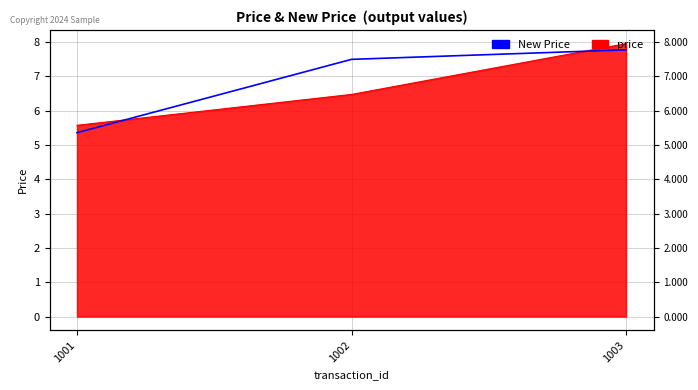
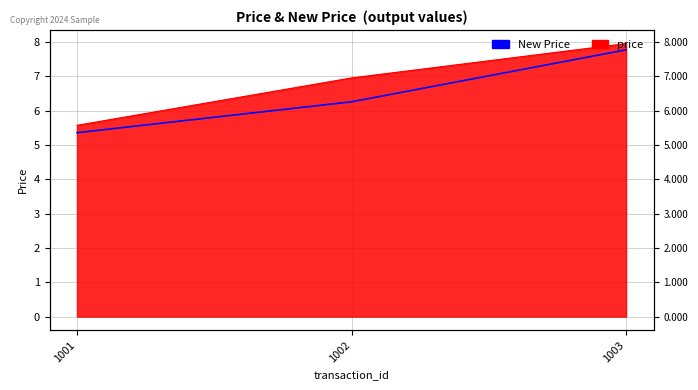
  {
    "price": {
      "1001": 5.6,
-     "1002": 6.5,
+     "1002": 7.0,
      "1003": 8.0
    },
    "New Price": {
      "1001": 5.4,
-     "1002": 7.5,
+     "1002": 6.3,
      "1003": 7.8
    }
  }
